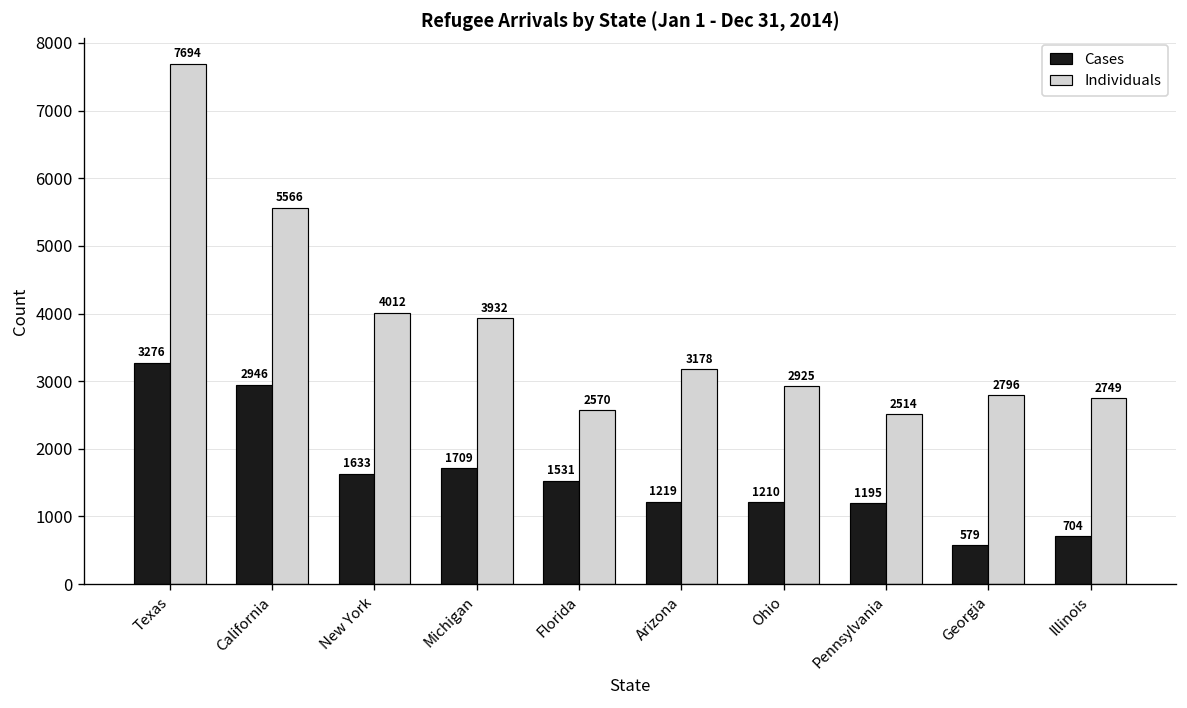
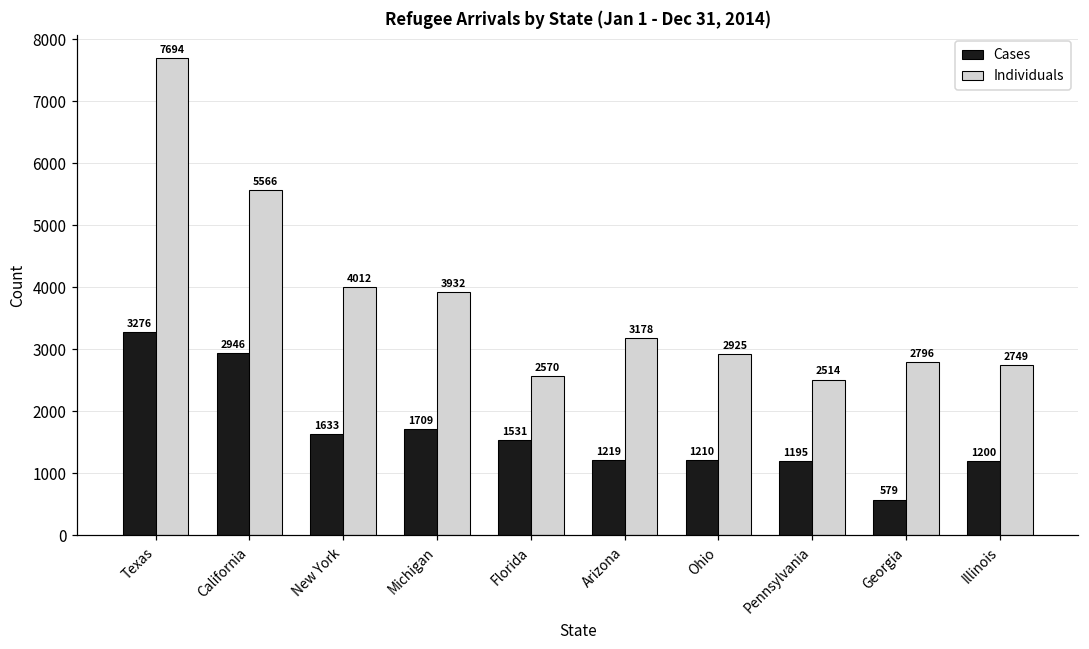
  {
    "Cases": {
      "Texas": 3276,
      "California": 2946,
      "New York": 1633,
      "Michigan": 1709,
      "Florida": 1531,
      "Arizona": 1219,
      "Ohio": 1210,
      "Pennsylvania": 1195,
      "Georgia": 579,
-     "Illinois": 704
+     "Illinois": 1200
    },
    "Individuals": {
      "Texas": 7694,
      "California": 5566,
      "New York": 4012,
      "Michigan": 3932,
      "Florida": 2570,
      "Arizona": 3178,
      "Ohio": 2925,
      "Pennsylvania": 2514,
      "Georgia": 2796,
      "Illinois": 2749
    }
  }
